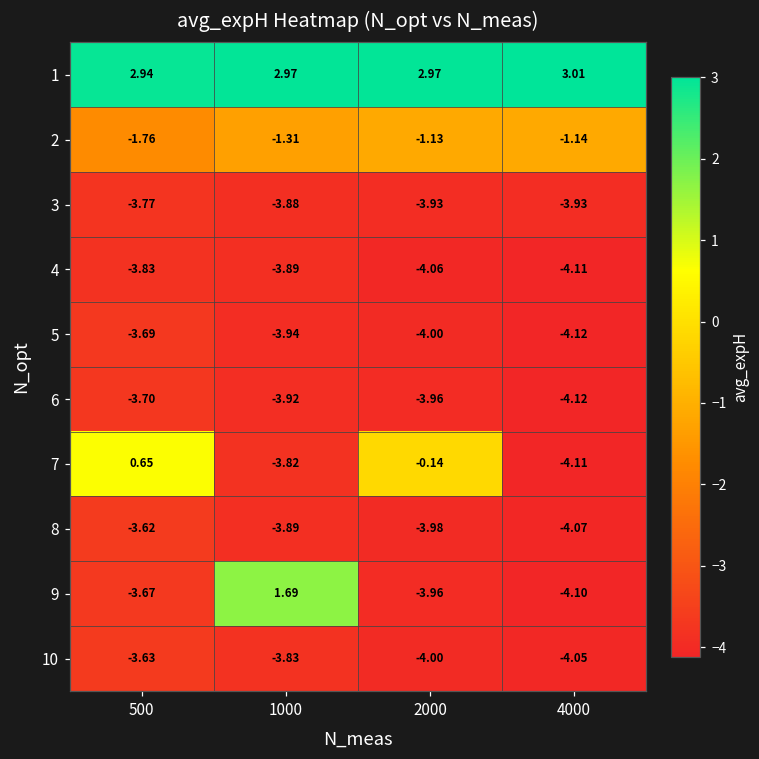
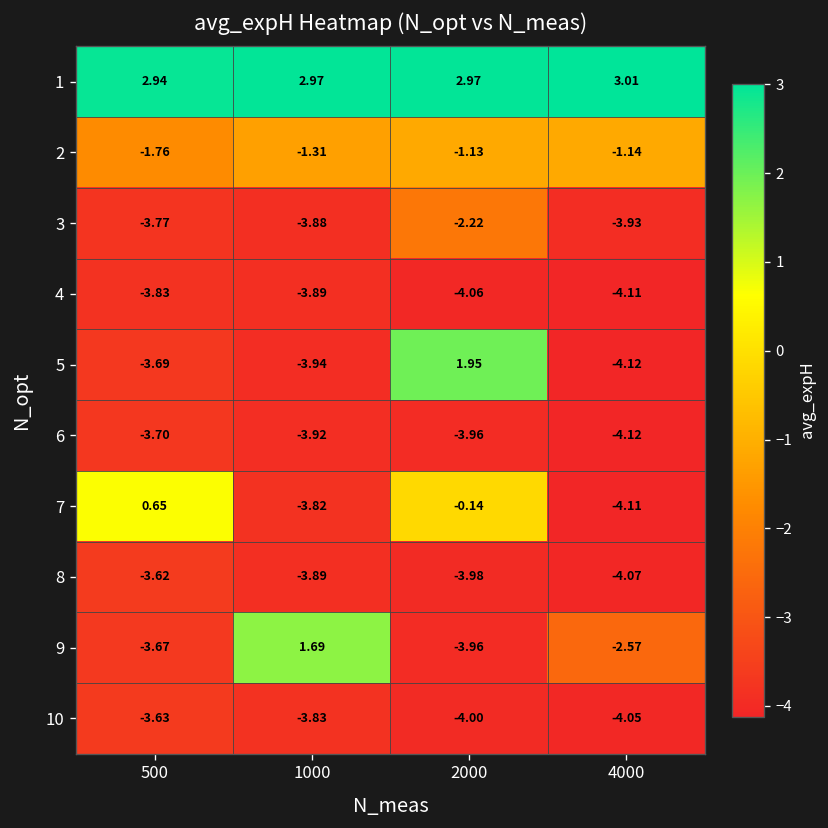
  {
    "1": {
      "500": 2.94,
      "1000": 2.97,
      "2000": 2.97,
      "4000": 3.01
    },
    "2": {
      "500": -1.76,
      "1000": -1.31,
      "2000": -1.13,
      "4000": -1.14
    },
    "3": {
      "500": -3.77,
      "1000": -3.88,
-     "2000": -3.93,
+     "2000": -2.22,
      "4000": -3.93
    },
    "4": {
      "500": -3.83,
      "1000": -3.89,
      "2000": -4.06,
      "4000": -4.11
    },
    "5": {
      "500": -3.69,
      "1000": -3.94,
-     "2000": -4.00,
+     "2000": 1.95,
      "4000": -4.12
    },
    "6": {
      "500": -3.70,
      "1000": -3.92,
      "2000": -3.96,
      "4000": -4.12
    },
    "7": {
      "500": 0.65,
      "1000": -3.82,
      "2000": -0.14,
      "4000": -4.11
    },
    "8": {
      "500": -3.62,
      "1000": -3.89,
      "2000": -3.98,
      "4000": -4.07
    },
    "9": {
      "500": -3.67,
      "1000": 1.69,
      "2000": -3.96,
-     "4000": -4.10
+     "4000": -2.57
    },
    "10": {
      "500": -3.63,
      "1000": -3.83,
      "2000": -4.00,
      "4000": -4.05
    }
  }
